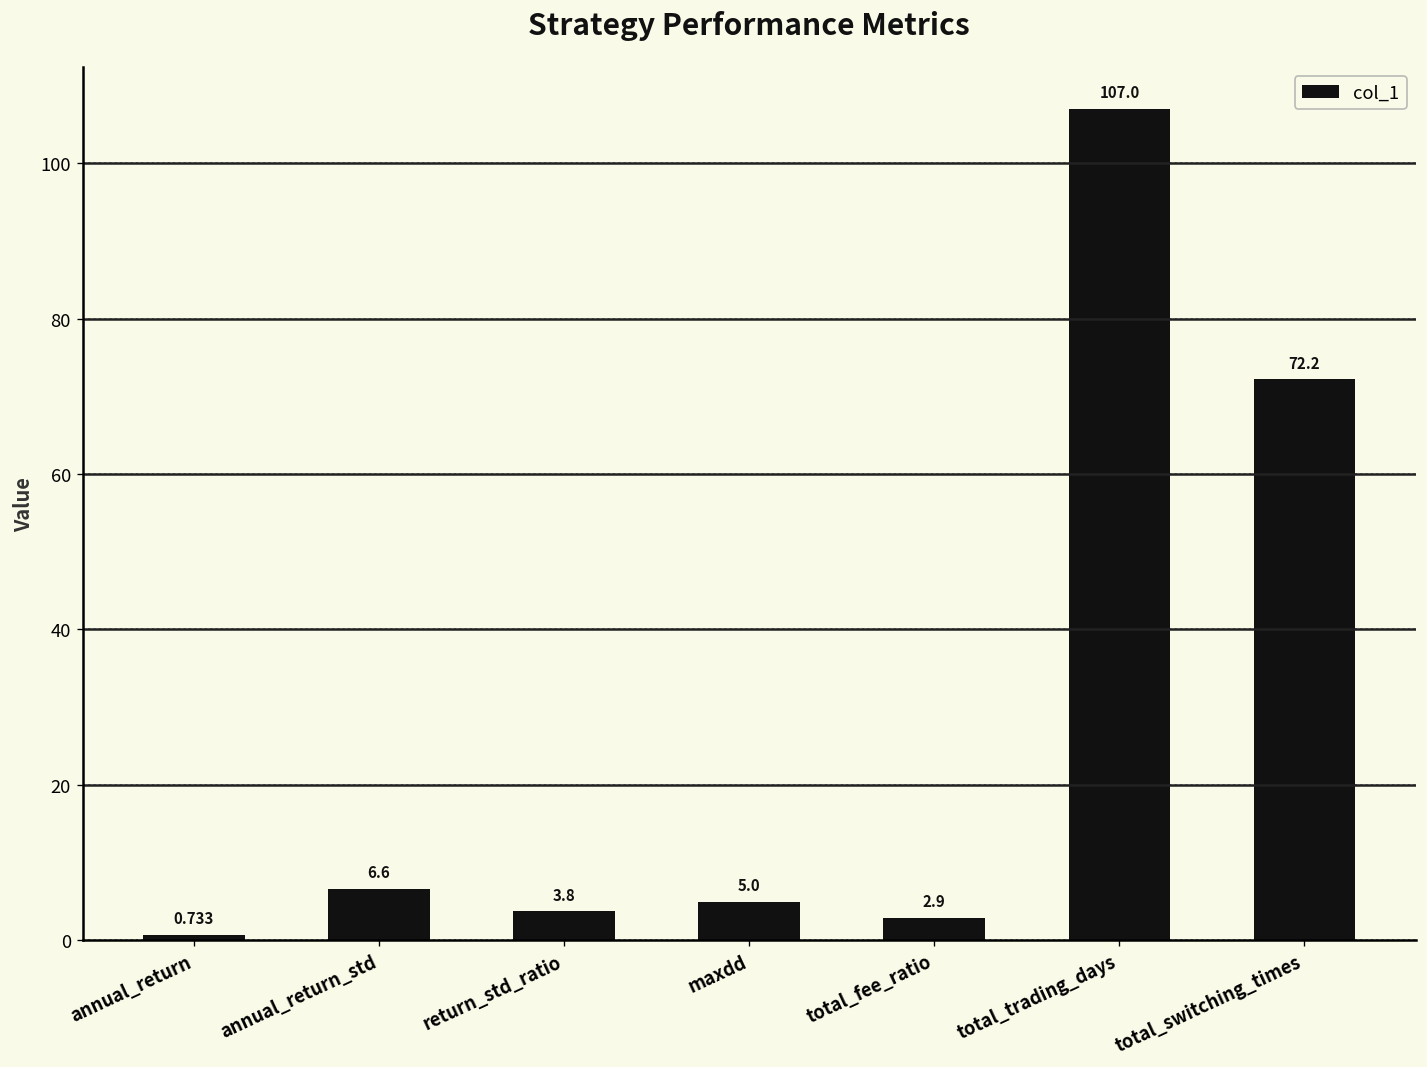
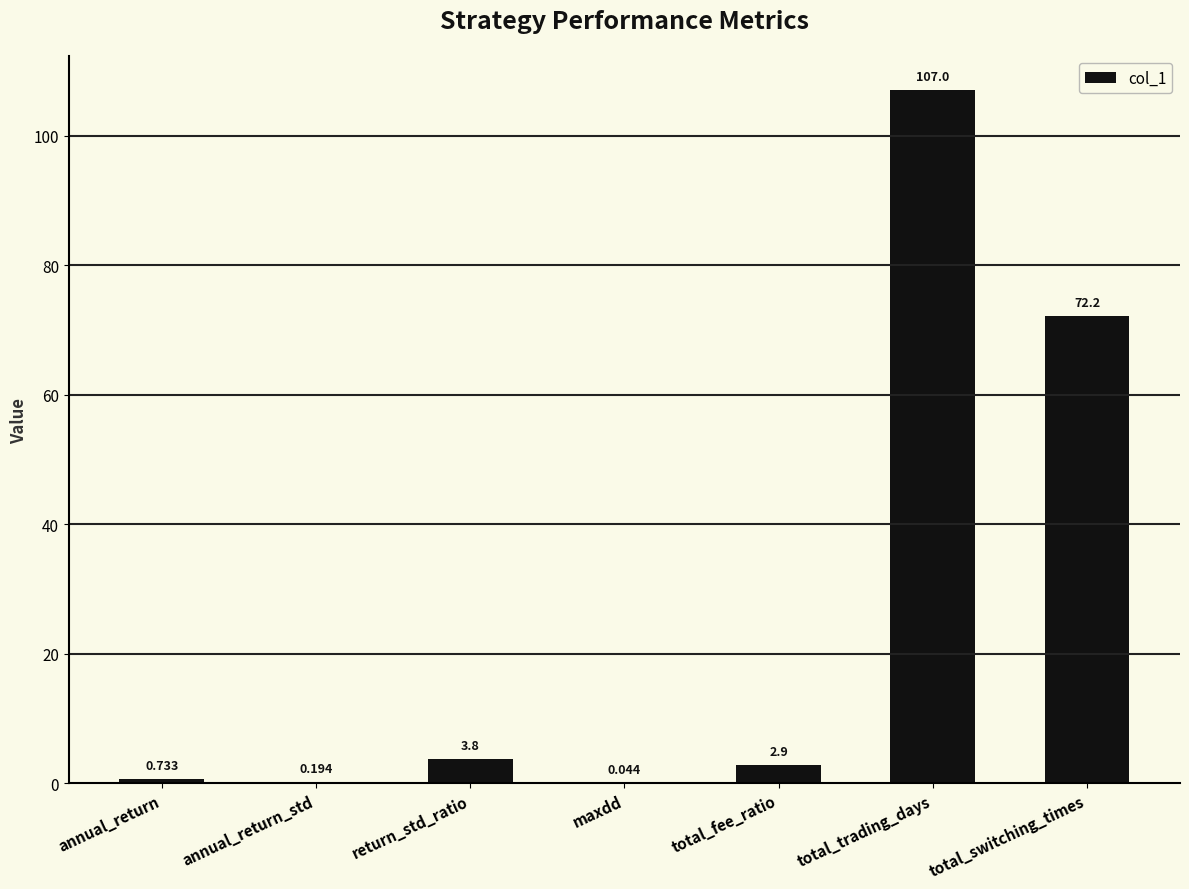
  {
    "annual_return": 0.733,
-   "annual_return_std": 6.6,
+   "annual_return_std": 0.194,
    "return_std_ratio": 3.8,
-   "maxdd": 5.0,
+   "maxdd": 0.044,
    "total_fee_ratio": 2.9,
    "total_trading_days": 107.0,
    "total_switching_times": 72.2
  }
